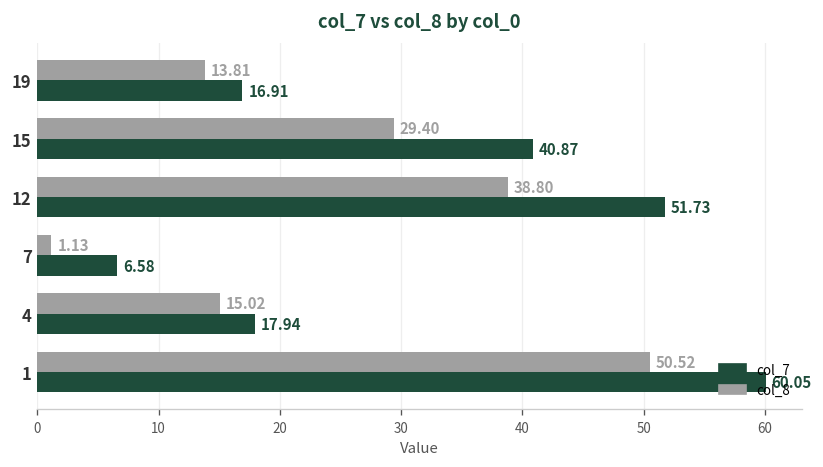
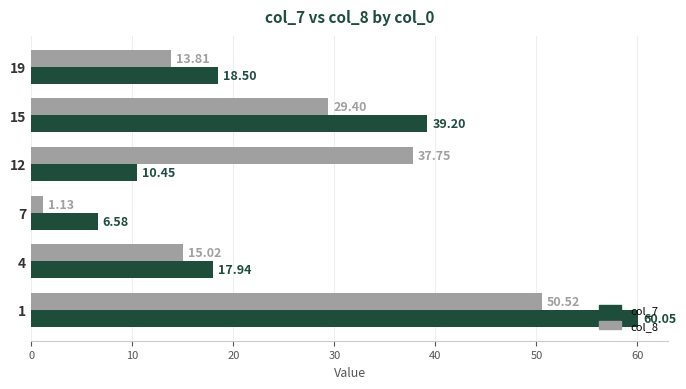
  {
    "col_7": {
-     "19": 16.91,
-     "15": 40.87,
-     "12": 51.73,
+     "19": 18.50,
+     "15": 39.20,
+     "12": 10.45,
      "7": 6.58,
      "4": 17.94,
      "1": 60.05
    },
    "col_8": {
      "19": 13.81,
      "15": 29.40,
-     "12": 38.80,
+     "12": 37.75,
      "7": 1.13,
      "4": 15.02,
      "1": 50.52
    }
  }
